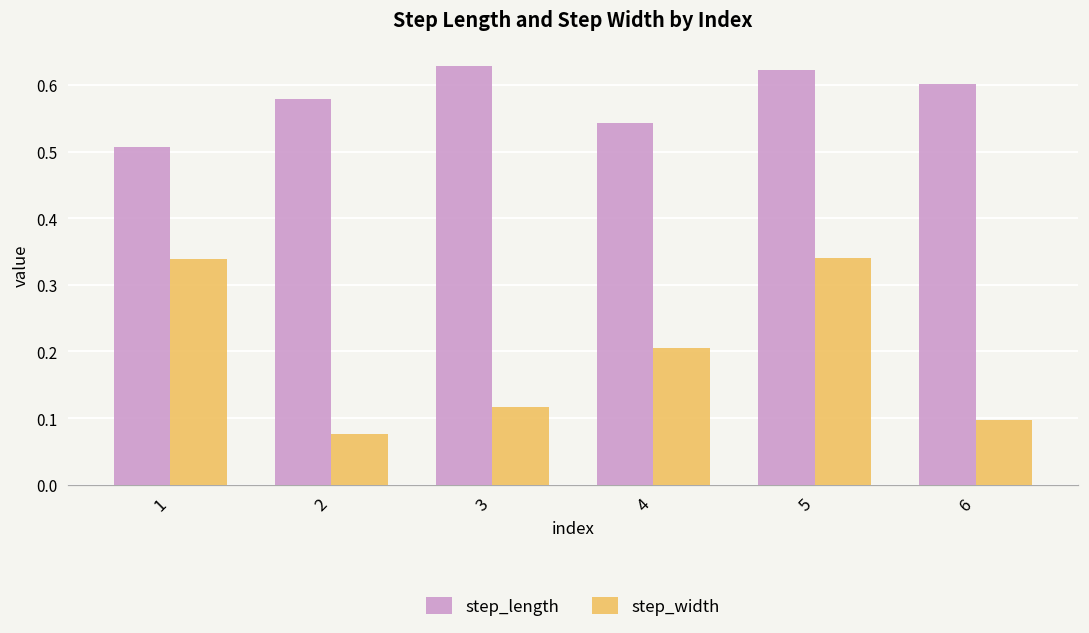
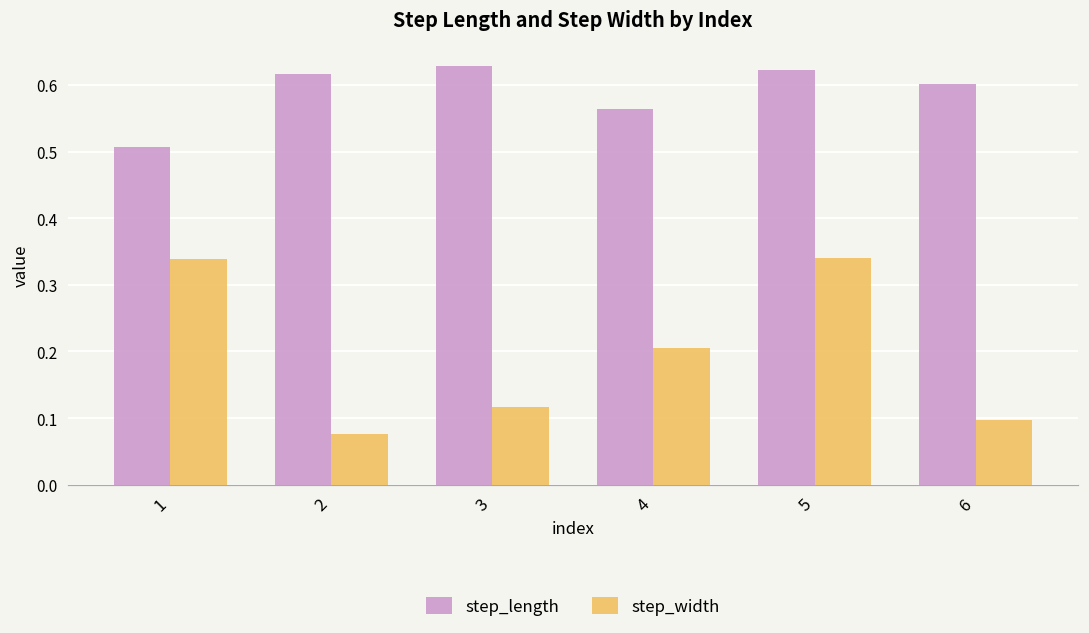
  {
    "step_length": {
      "1": 0.51,
-     "2": 0.58,
+     "2": 0.62,
      "3": 0.63,
-     "4": 0.54,
+     "4": 0.56,
      "5": 0.62,
      "6": 0.60
    },
    "step_width": {
      "1": 0.34,
      "2": 0.08,
      "3": 0.12,
      "4": 0.21,
      "5": 0.34,
      "6": 0.10
    }
  }
